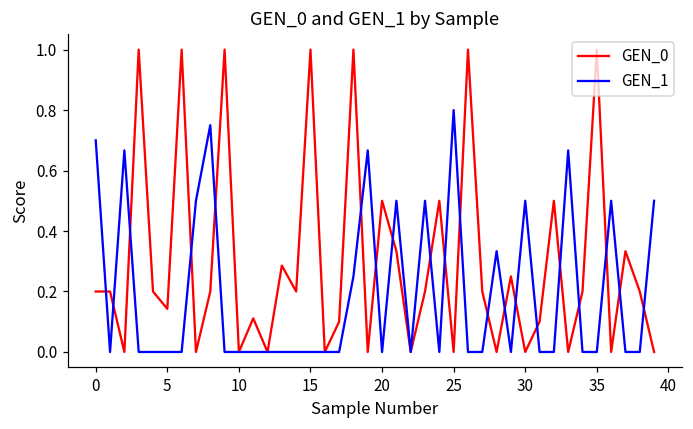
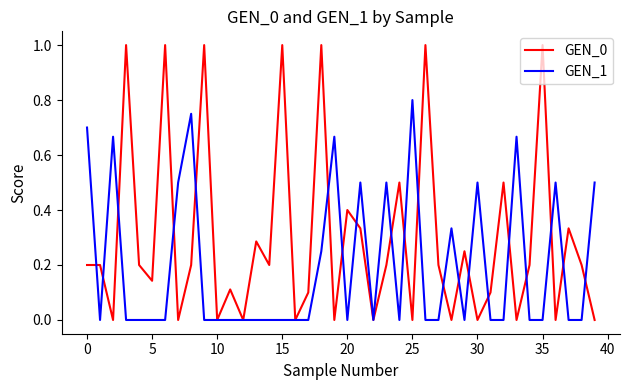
  {
    "GEN_0": {
      "0": 0.2,
      "5": 0.14,
      "15": 1.0,
-     "20": 0.5,
+     "20": 0.4,
      "25": 0.0,
      "30": 0.0
    },
    "GEN_1": {
      "0": 0.7,
      "5": 0.0,
      "15": 0.0,
      "20": 0.0,
      "25": 0.8,
      "30": 0.5,
      "35": 0.0
    }
  }
